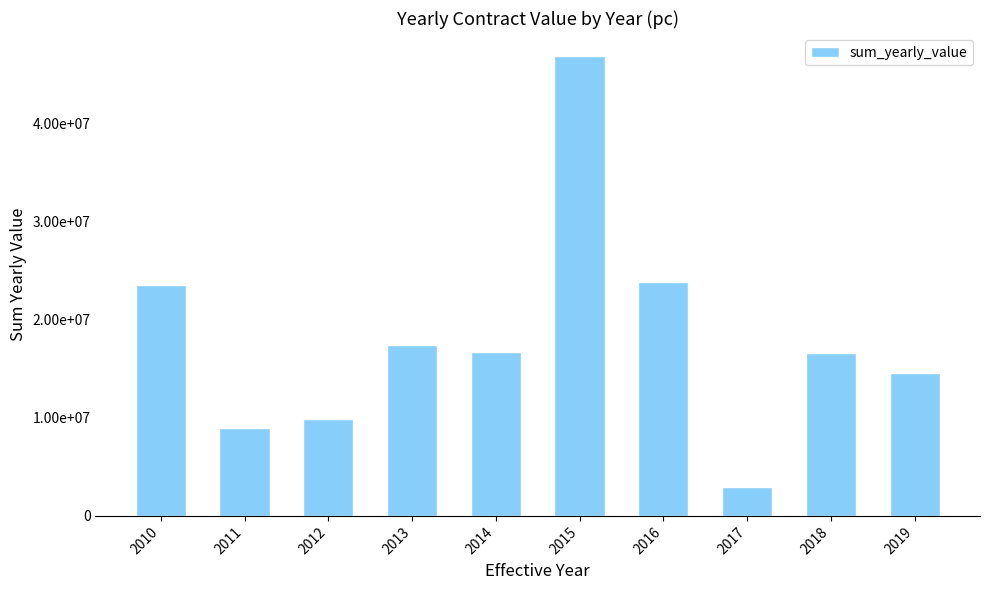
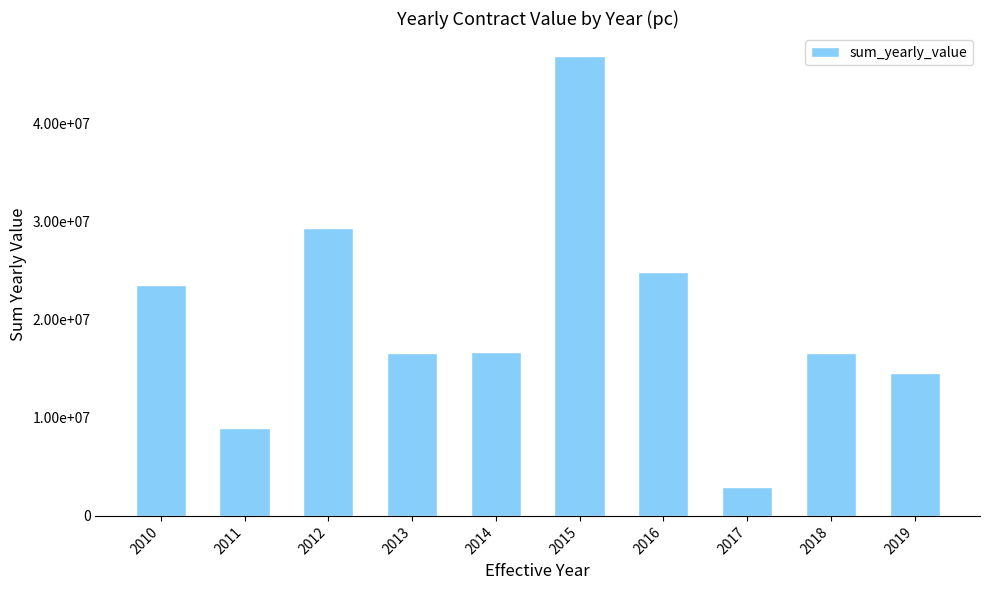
  {
    "2010": 24000000,
    "2011": 9000000,
-   "2012": 10000000,
-   "2013": 17400000,
+   "2012": 29000000,
+   "2013": 16600000,
    "2014": 17000000,
    "2015": 47000000,
-   "2016": 24000000,
+   "2016": 25000000,
    "2017": 3000000,
    "2018": 17000000,
    "2019": 15000000
  }
